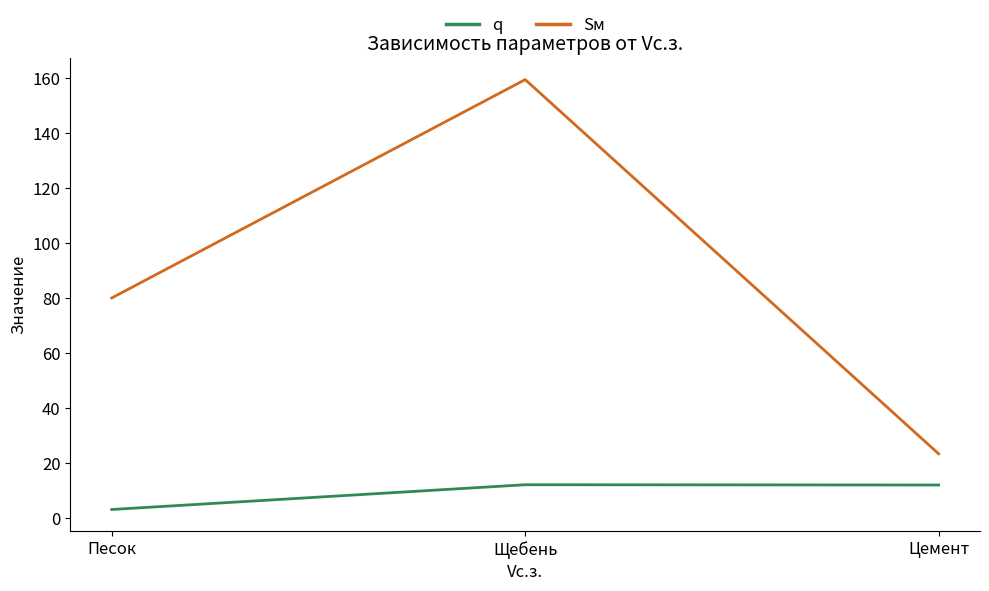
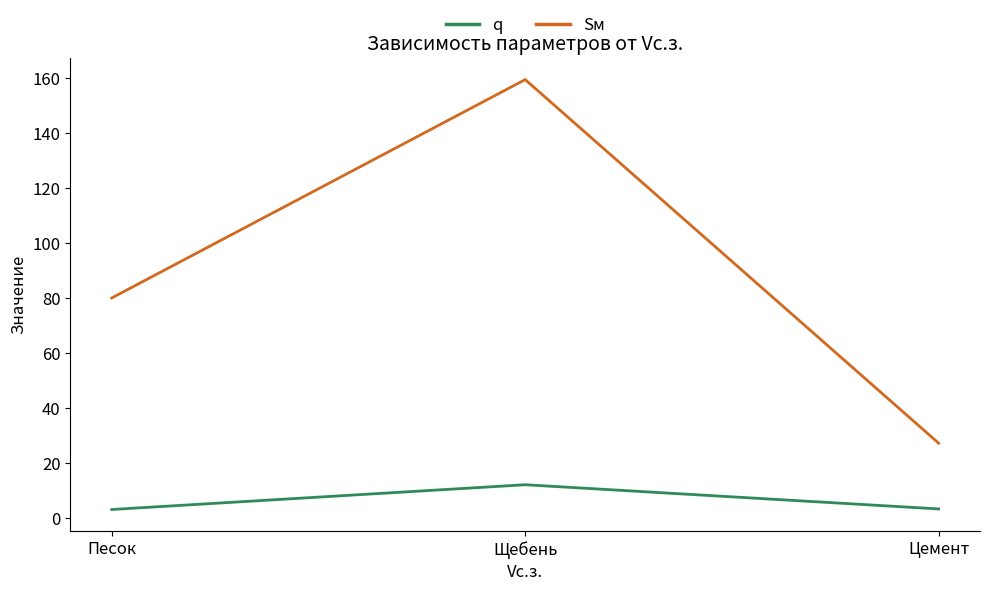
  {
    "q": {
      "Песок": 3,
      "Щебень": 12,
-     "Цемент": 12
+     "Цемент": 3
    },
    "Sм": {
      "Песок": 80,
      "Щебень": 159,
-     "Цемент": 23
+     "Цемент": 27
    }
  }
